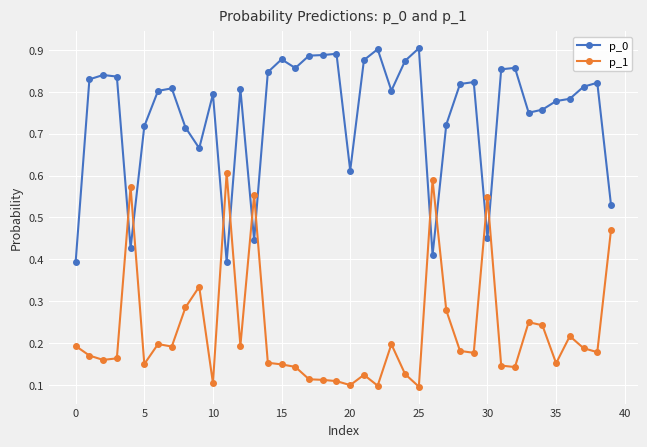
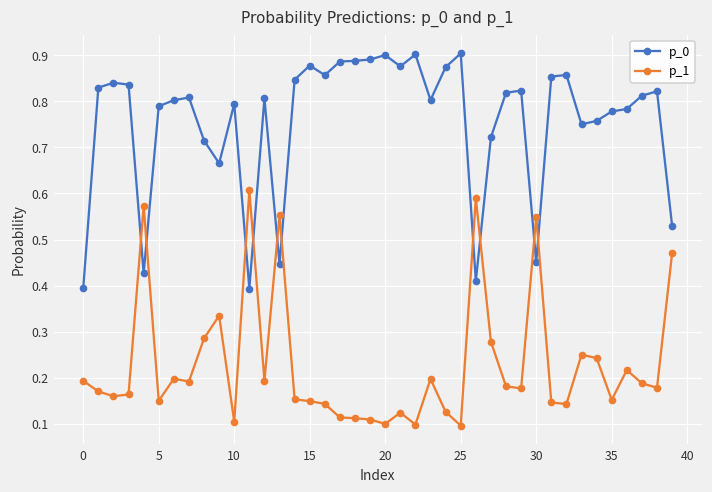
  {
    "p_0": {
      "0": 0.39,
-     "5": 0.72,
+     "5": 0.79,
      "10": 0.79,
      "15": 0.88,
-     "20": 0.61,
+     "20": 0.90,
      "25": 0.90,
      "30": 0.45,
      "35": 0.78
    },
    "p_1": {
      "0": 0.19,
      "5": 0.15,
      "10": 0.10,
      "15": 0.15,
      "20": 0.10,
      "25": 0.10,
      "30": 0.55,
      "35": 0.15
    }
  }
